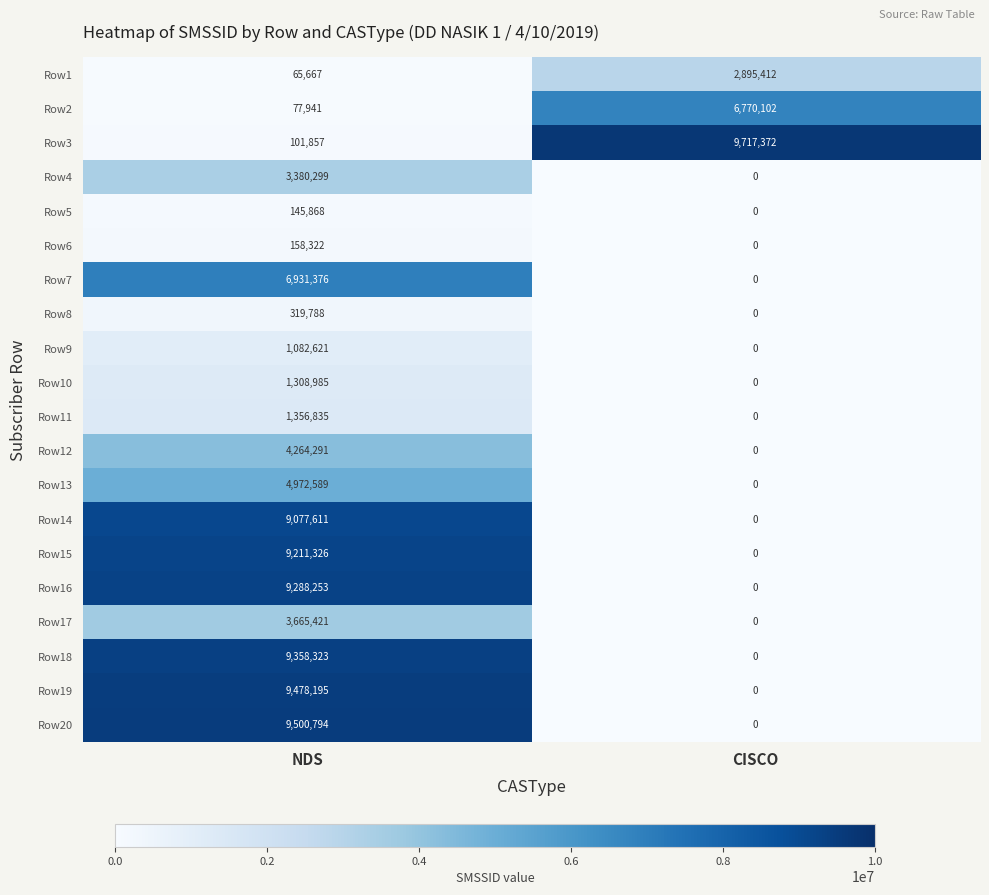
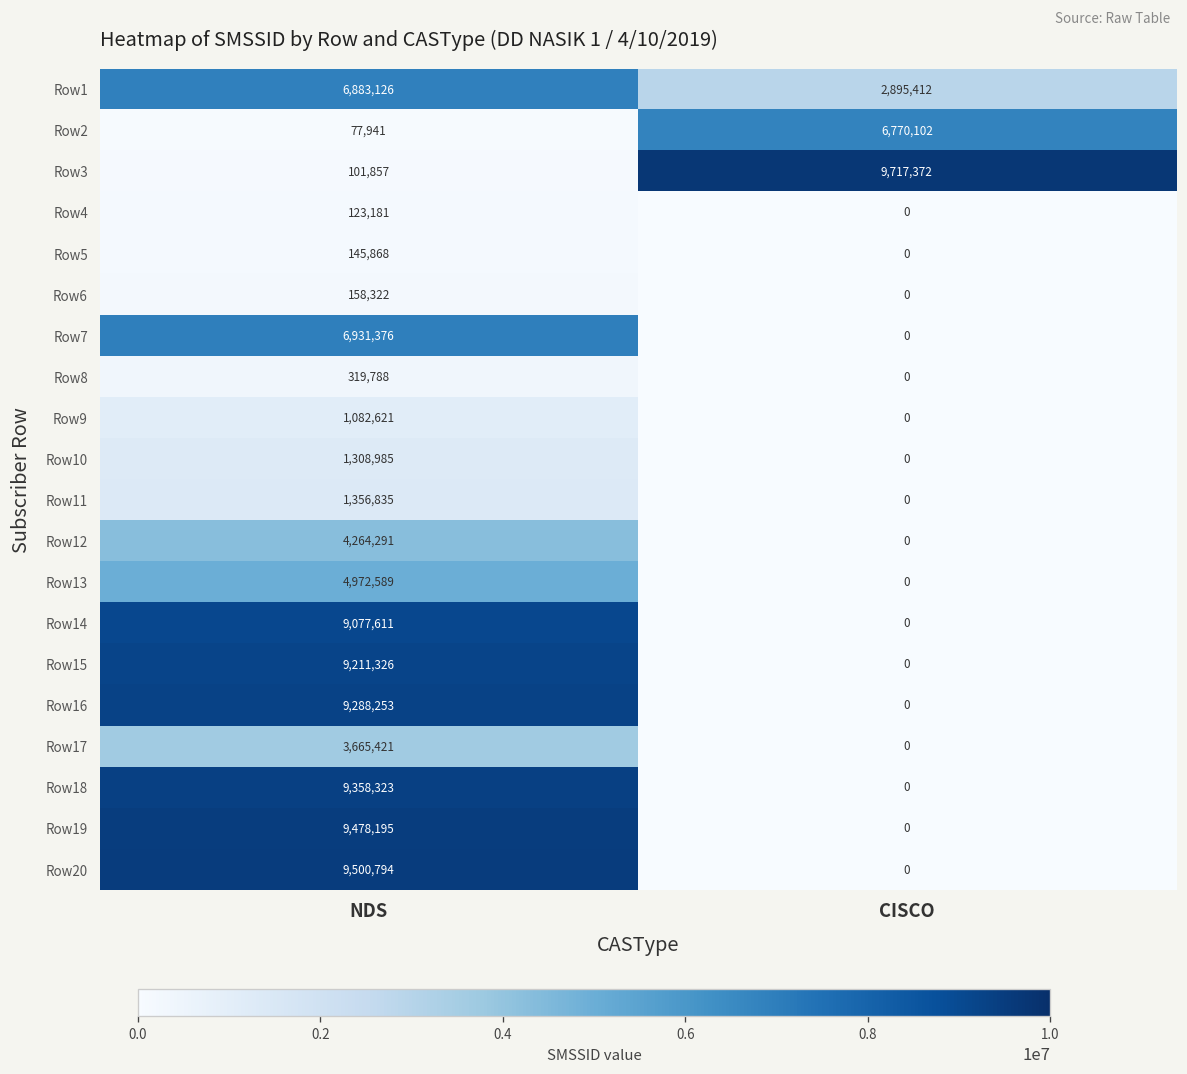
  {
    "Row1": {
-     "NDS": "65,667",
+     "NDS": "6,883,126",
      "CISCO": "2,895,412"
    },
    "Row2": {
      "NDS": "77,941",
      "CISCO": "6,770,102"
    },
    "Row3": {
      "NDS": "101,857",
      "CISCO": "9,717,372"
    },
    "Row4": {
-     "NDS": "3,380,299",
+     "NDS": "123,181",
      "CISCO": "0"
    },
    "Row5": {
      "NDS": "145,868",
      "CISCO": "0"
    },
    "Row6": {
      "NDS": "158,322",
      "CISCO": "0"
    },
    "Row7": {
      "NDS": "6,931,376",
      "CISCO": "0"
    },
    "Row8": {
      "NDS": "319,788",
      "CISCO": "0"
    },
    "Row9": {
      "NDS": "1,082,621",
      "CISCO": "0"
    },
    "Row10": {
      "NDS": "1,308,985",
      "CISCO": "0"
    },
    "Row11": {
      "NDS": "1,356,835",
      "CISCO": "0"
    },
    "Row12": {
      "NDS": "4,264,291",
      "CISCO": "0"
    },
    "Row13": {
      "NDS": "4,972,589",
      "CISCO": "0"
    },
    "Row14": {
      "NDS": "9,077,611",
      "CISCO": "0"
    },
    "Row15": {
      "NDS": "9,211,326",
      "CISCO": "0"
    },
    "Row16": {
      "NDS": "9,288,253",
      "CISCO": "0"
    },
    "Row17": {
      "NDS": "3,665,421",
      "CISCO": "0"
    },
    "Row18": {
      "NDS": "9,358,323",
      "CISCO": "0"
    },
    "Row19": {
      "NDS": "9,478,195",
      "CISCO": "0"
    },
    "Row20": {
      "NDS": "9,500,794",
      "CISCO": "0"
    }
  }
